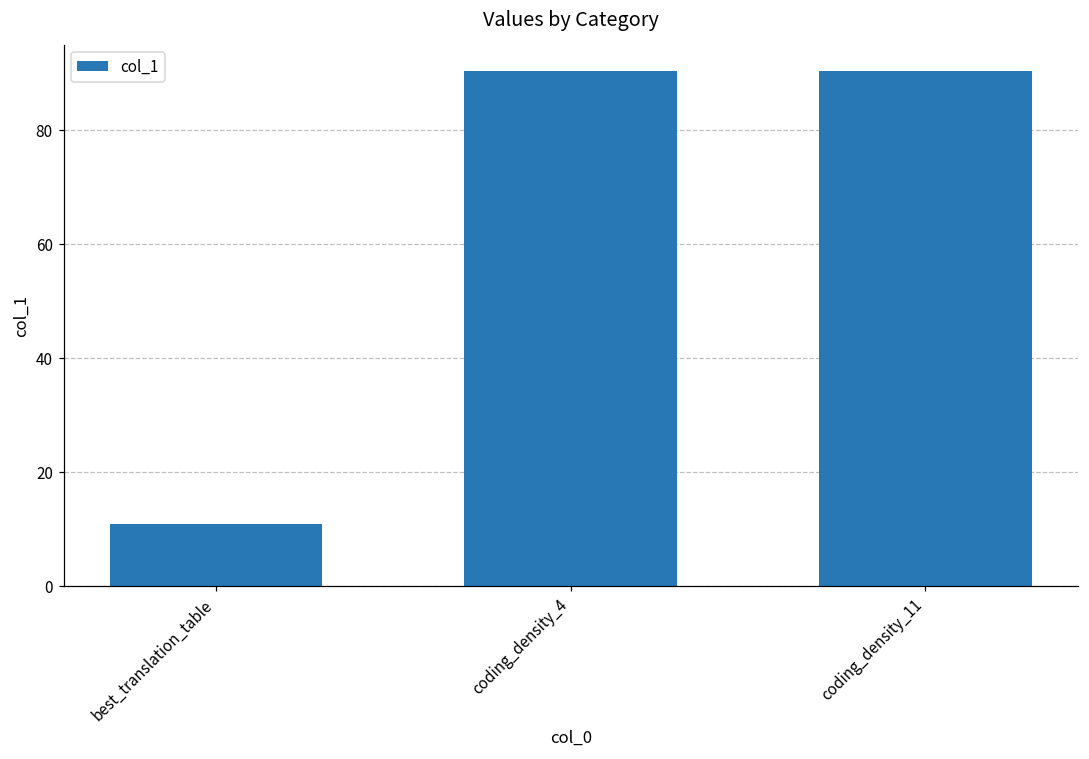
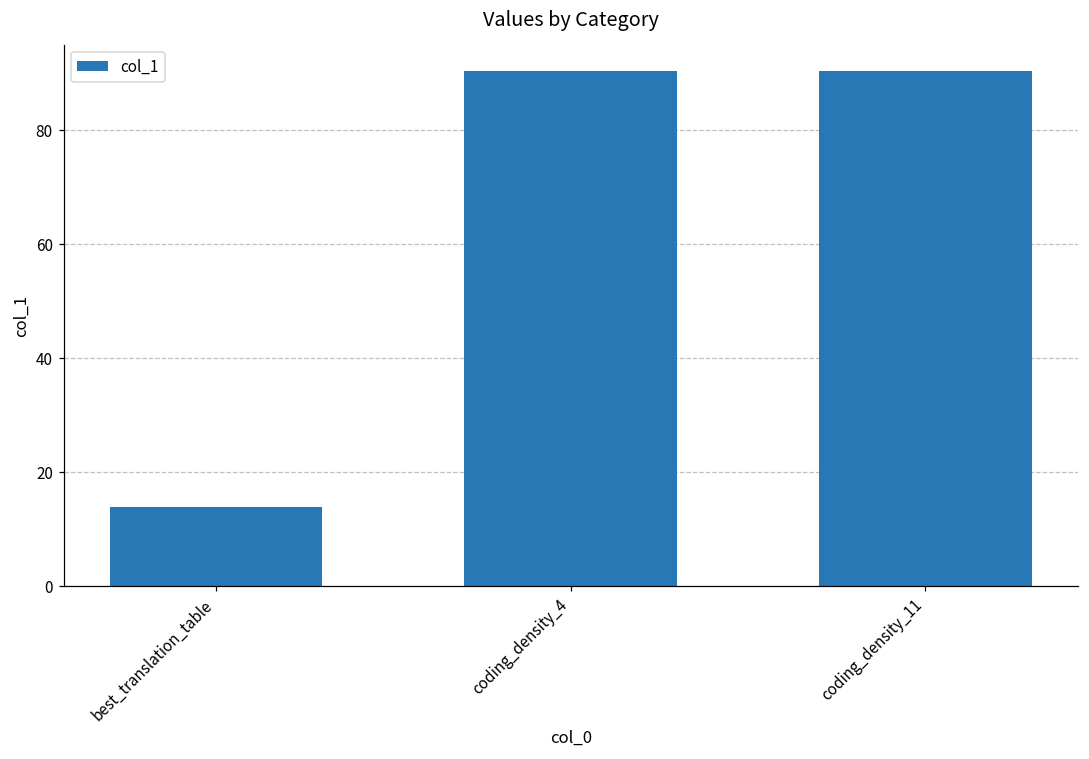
  {
-   "best_translation_table": 11,
+   "best_translation_table": 14,
    "coding_density_4": 91,
    "coding_density_11": 90
  }
